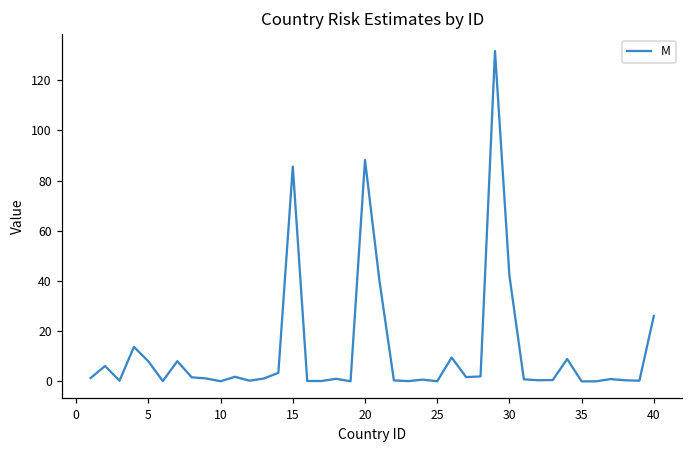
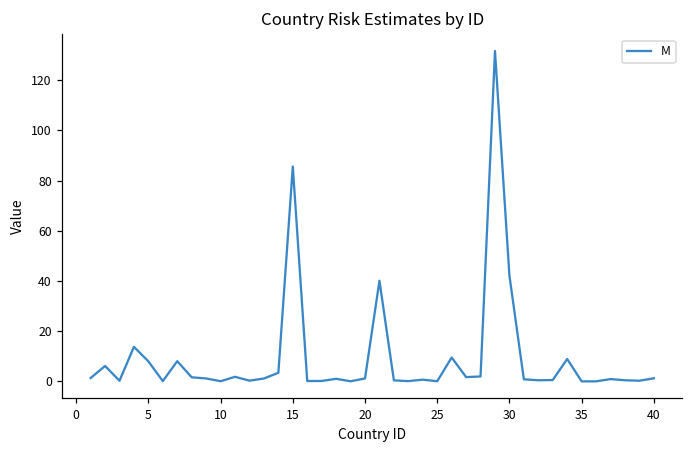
  {
    "5": 8,
    "10": 0,
    "15": 86,
-   "20": 88,
+   "20": 1,
    "25": 0,
    "30": 42,
    "35": 0,
-   "40": 26
+   "40": 1
  }
